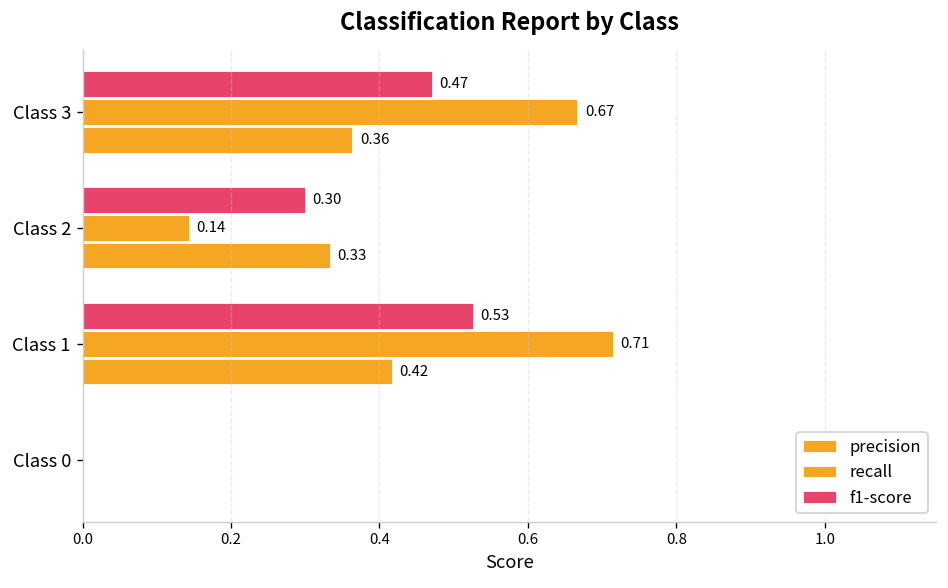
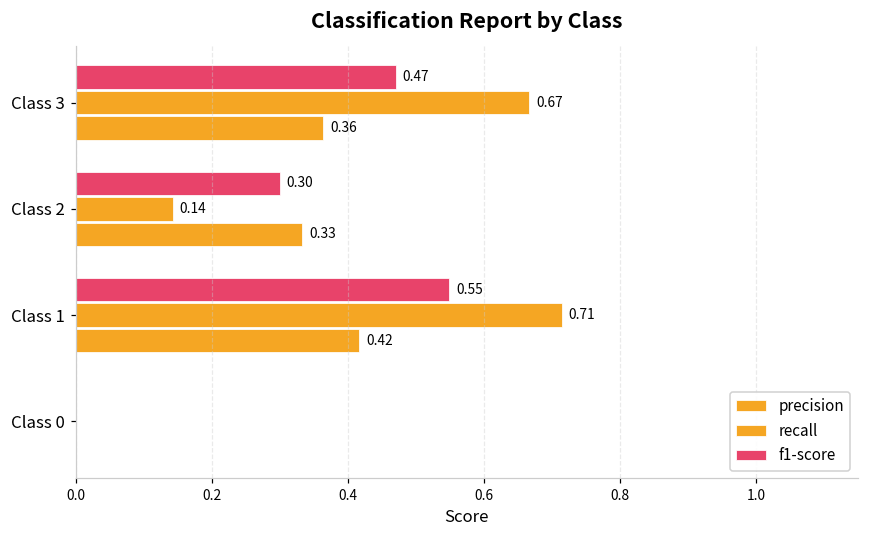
  {
    "f1-score": {
      "Class 3": 0.47,
      "Class 2": 0.30,
-     "Class 1": 0.53
+     "Class 1": 0.55
    }
  }
